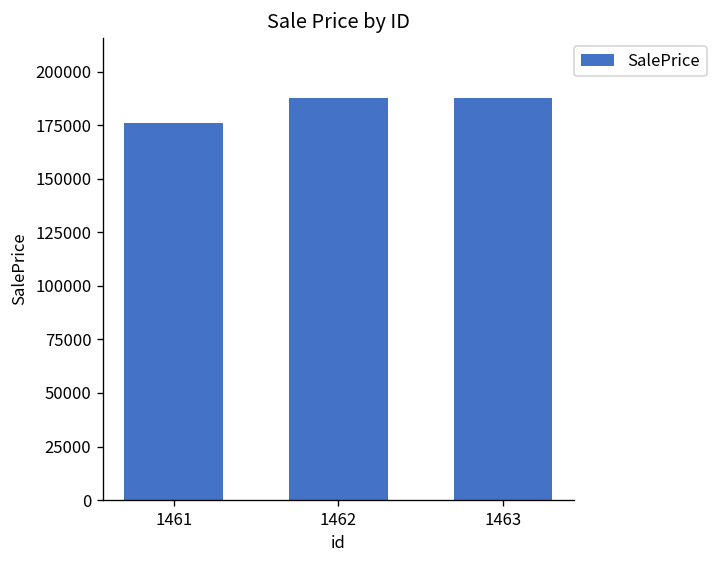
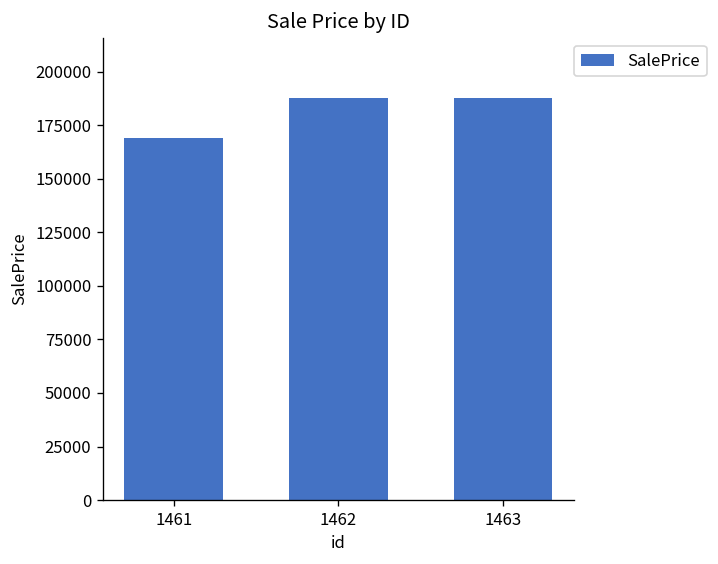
  {
-   "1461": 176000,
+   "1461": 169000,
    "1462": 188000,
    "1463": 188000
  }
